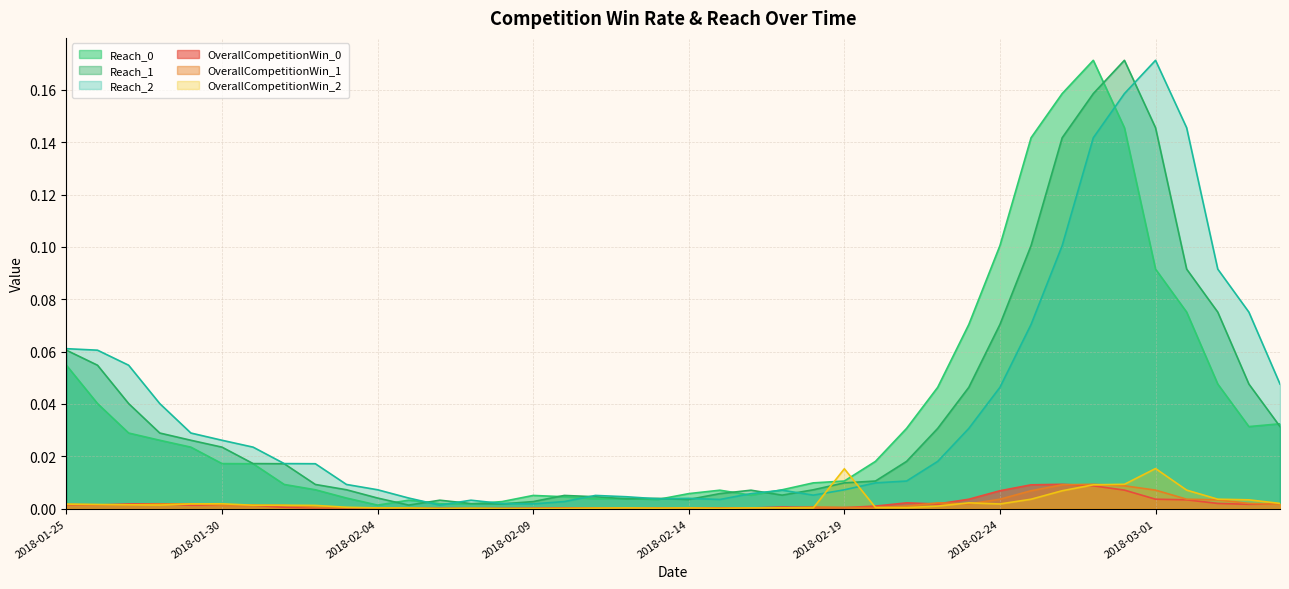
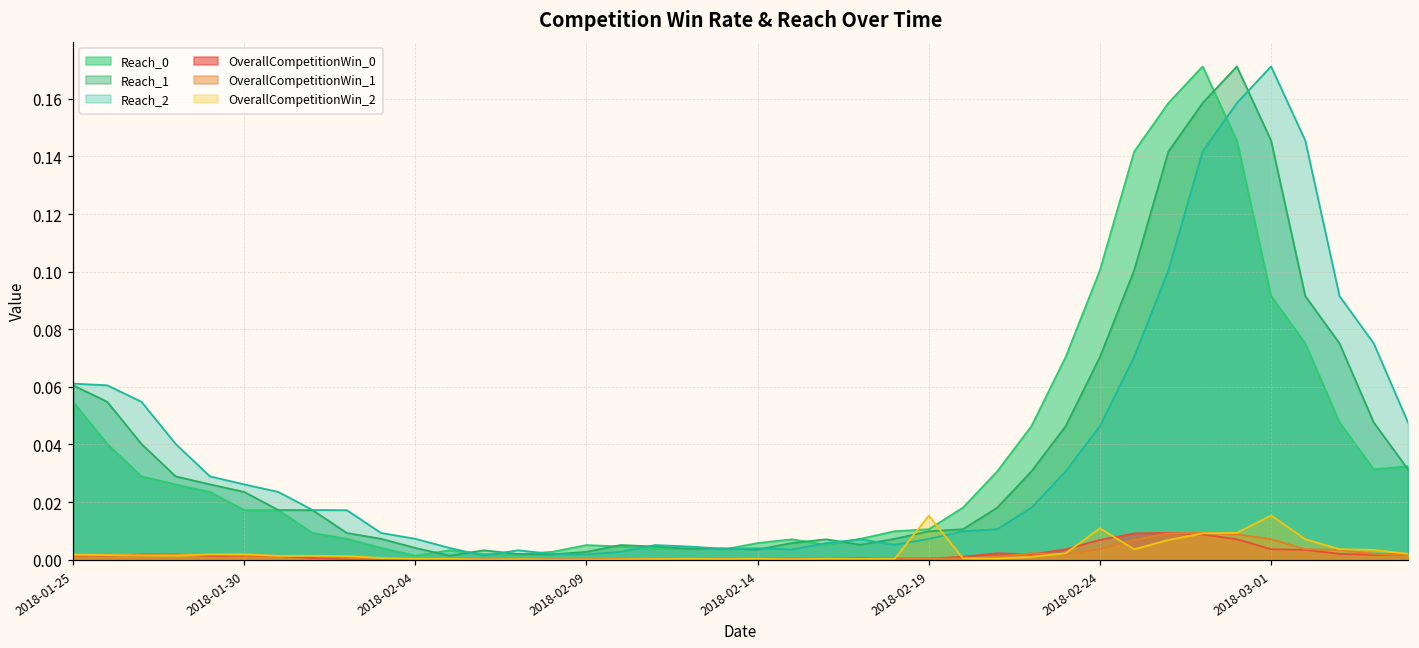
  {
    "OverallCompetitionWin_2": {
      "2018-02-19": 0.015,
-     "2018-02-24": 0.002,
+     "2018-02-24": 0.011,
      "2018-03-01": 0.015
    }
  }
